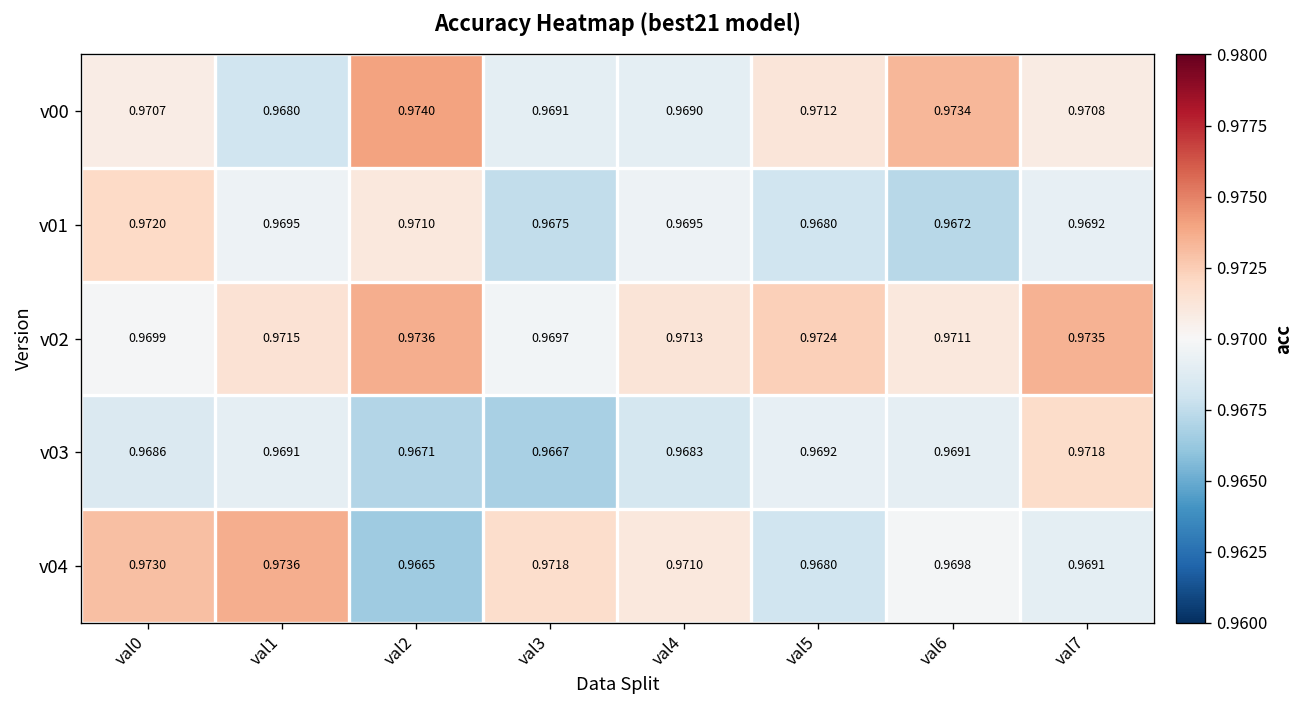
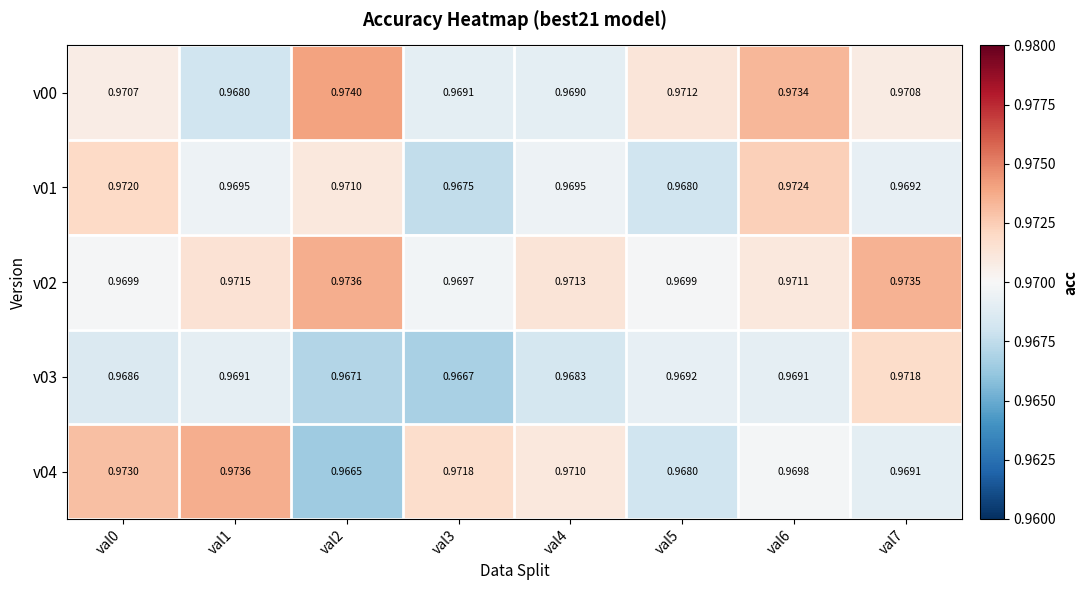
  {
    "v00": {
      "val0": 0.9707,
      "val1": 0.9680,
      "val2": 0.9740,
      "val3": 0.9691,
      "val4": 0.9690,
      "val5": 0.9712,
      "val6": 0.9734,
      "val7": 0.9708
    },
    "v01": {
      "val0": 0.9720,
      "val1": 0.9695,
      "val2": 0.9710,
      "val3": 0.9675,
      "val4": 0.9695,
      "val5": 0.9680,
-     "val6": 0.9672,
+     "val6": 0.9724,
      "val7": 0.9692
    },
    "v02": {
      "val0": 0.9699,
      "val1": 0.9715,
      "val2": 0.9736,
      "val3": 0.9697,
      "val4": 0.9713,
-     "val5": 0.9724,
+     "val5": 0.9699,
      "val6": 0.9711,
      "val7": 0.9735
    },
    "v03": {
      "val0": 0.9686,
      "val1": 0.9691,
      "val2": 0.9671,
      "val3": 0.9667,
      "val4": 0.9683,
      "val5": 0.9692,
      "val6": 0.9691,
      "val7": 0.9718
    },
    "v04": {
      "val0": 0.9730,
      "val1": 0.9736,
      "val2": 0.9665,
      "val3": 0.9718,
      "val4": 0.9710,
      "val5": 0.9680,
      "val6": 0.9698,
      "val7": 0.9691
    }
  }
